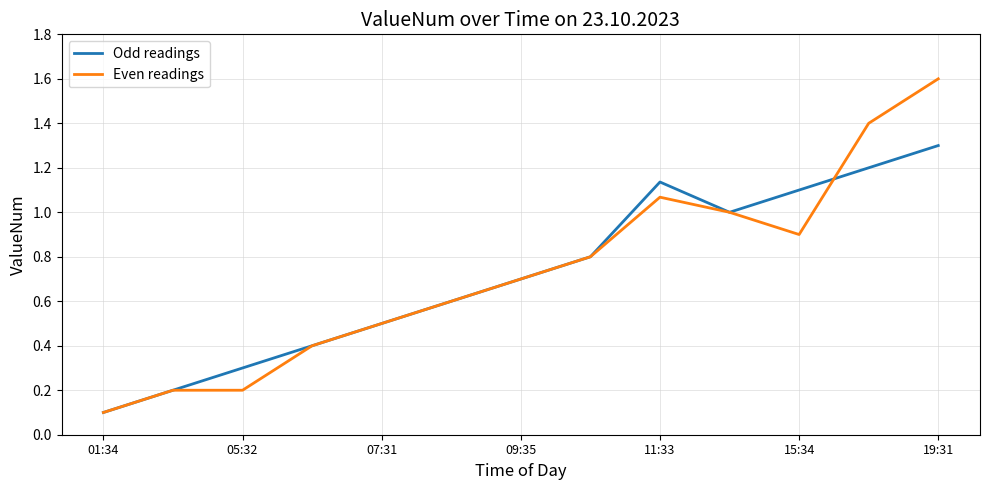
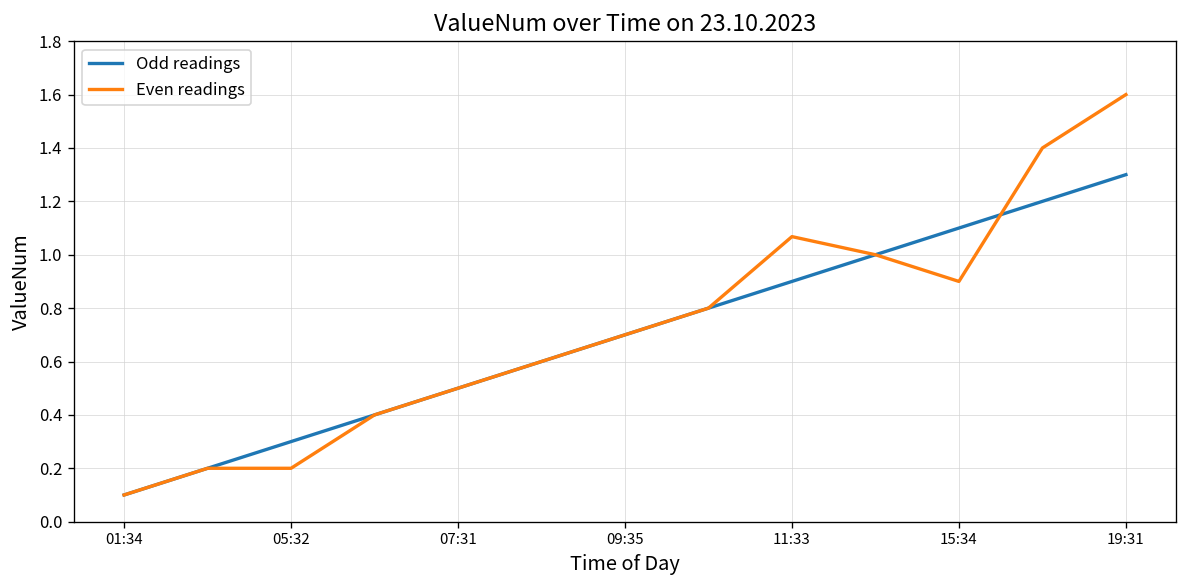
  {
    "Odd readings": {
      "05:32": 0.30,
-     "11:33": 1.14,
+     "11:33": 0.90,
      "15:34": 1.10,
      "19:31": 1.30
    },
    "Even readings": {
      "05:32": 0.20,
      "11:33": 1.07,
      "15:34": 0.90,
      "19:31": 1.60
    }
  }
